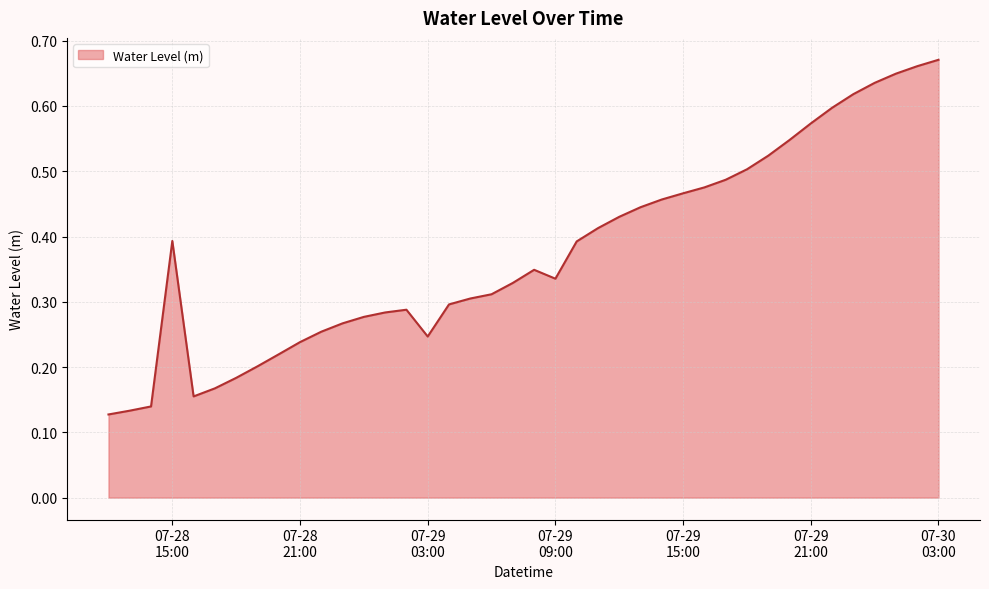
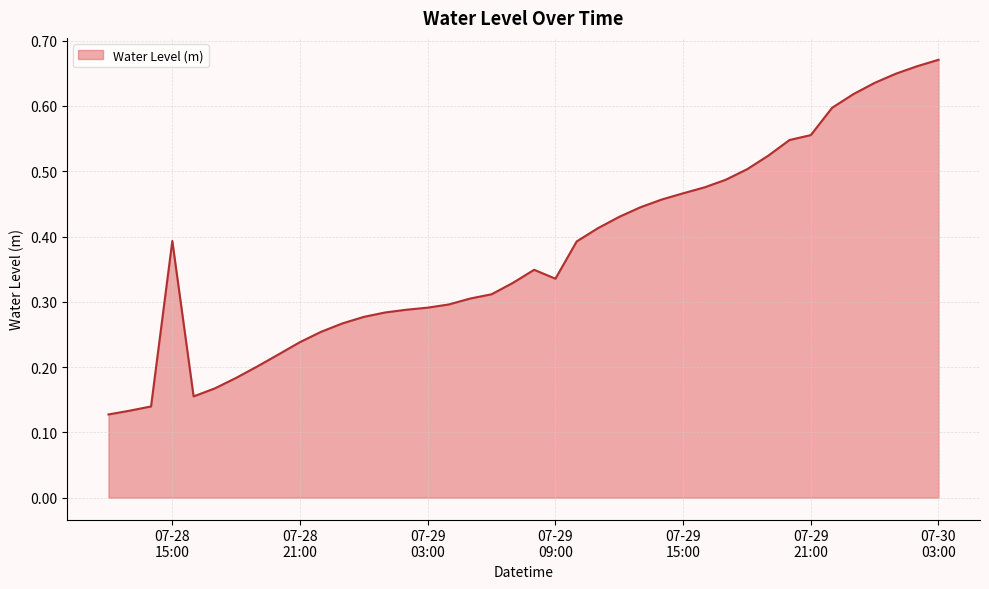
  {
    "07-28 15:00": 0.39,
    "07-28 21:00": 0.24,
-   "07-29 03:00": 0.25,
+   "07-29 03:00": 0.29,
    "07-29 09:00": 0.34,
    "07-29 15:00": 0.47,
-   "07-29 21:00": 0.57,
+   "07-29 21:00": 0.56,
    "07-30 03:00": 0.67
  }
